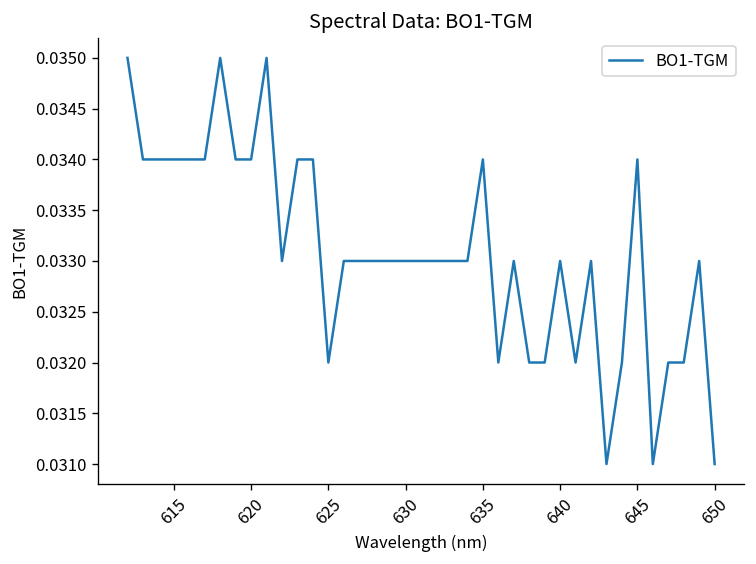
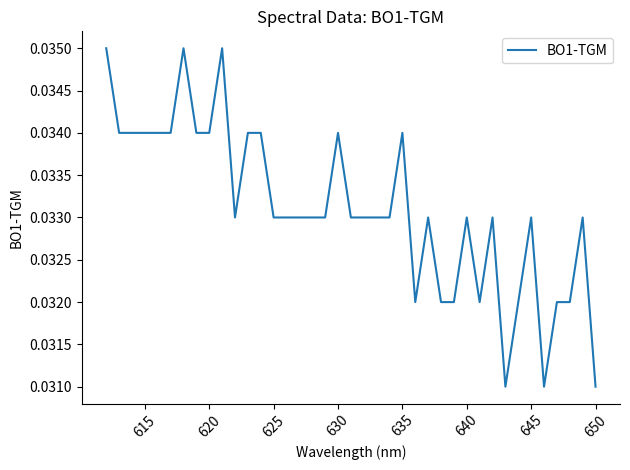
  {
    "615": 0.034,
    "620": 0.034,
-   "625": 0.032,
-   "630": 0.033,
+   "625": 0.033,
+   "630": 0.034,
    "635": 0.034,
    "640": 0.033,
-   "645": 0.034,
+   "645": 0.033,
    "650": 0.031
  }
